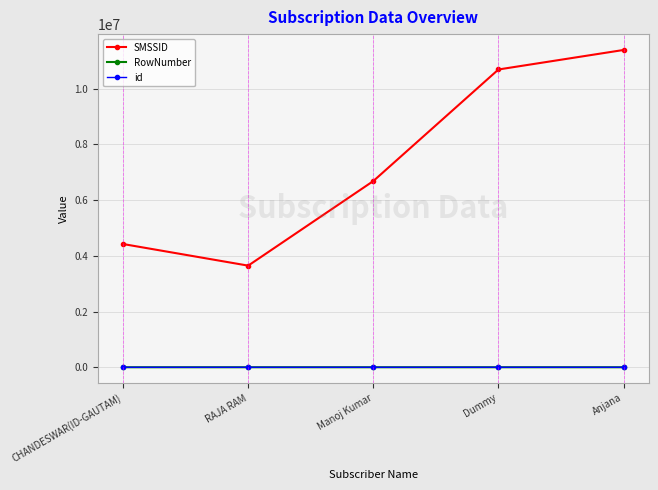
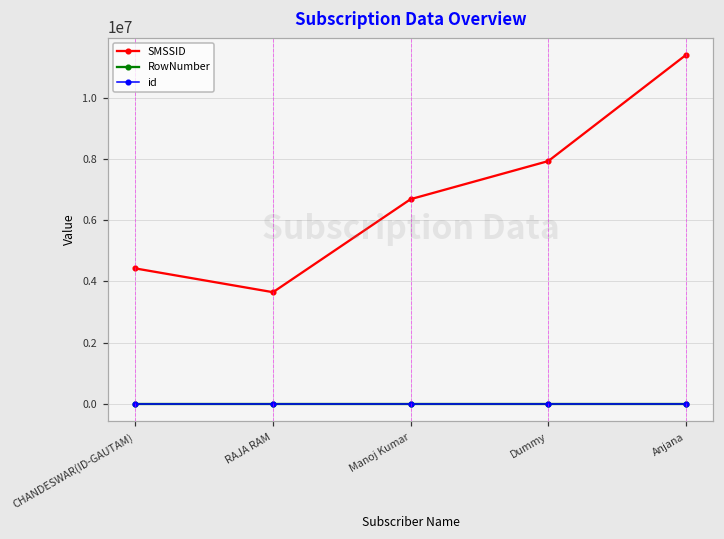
  {
    "SMSSID": {
      "CHANDESWAR(ID-GAUTAM)": 4400000,
      "RAJA RAM": 3600000,
      "Manoj Kumar": 6700000,
-     "Dummy": 10700000,
+     "Dummy": 7900000,
      "Anjana": 11400000
    },
    "id": {
      "CHANDESWAR(ID-GAUTAM)": 0,
      "RAJA RAM": 0,
      "Manoj Kumar": 0,
      "Dummy": 0,
      "Anjana": 0
    }
  }
